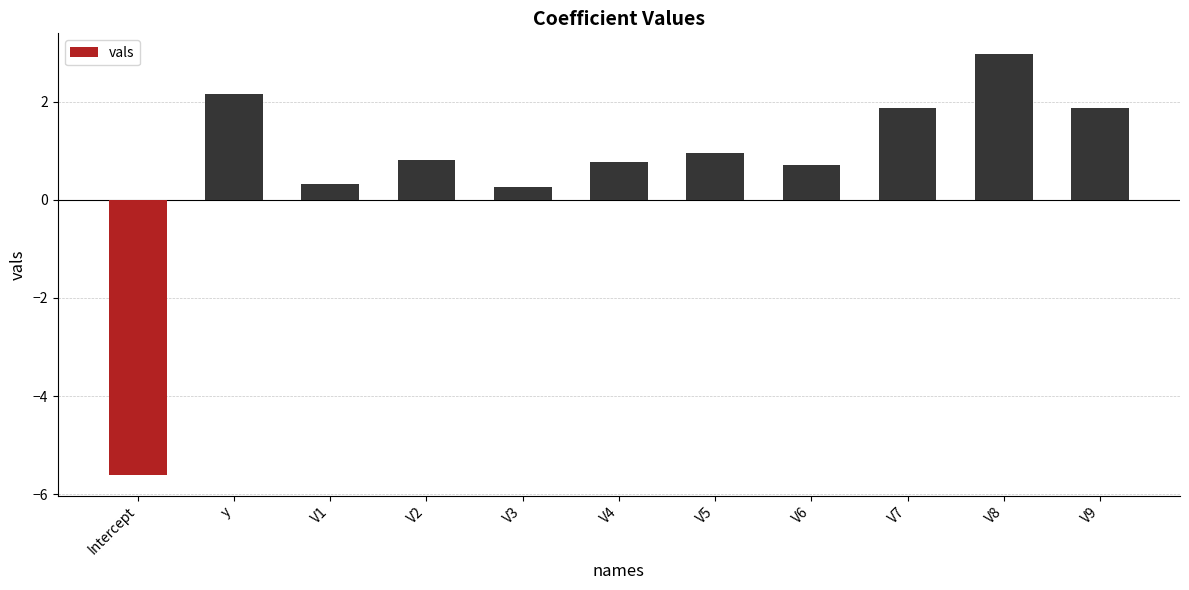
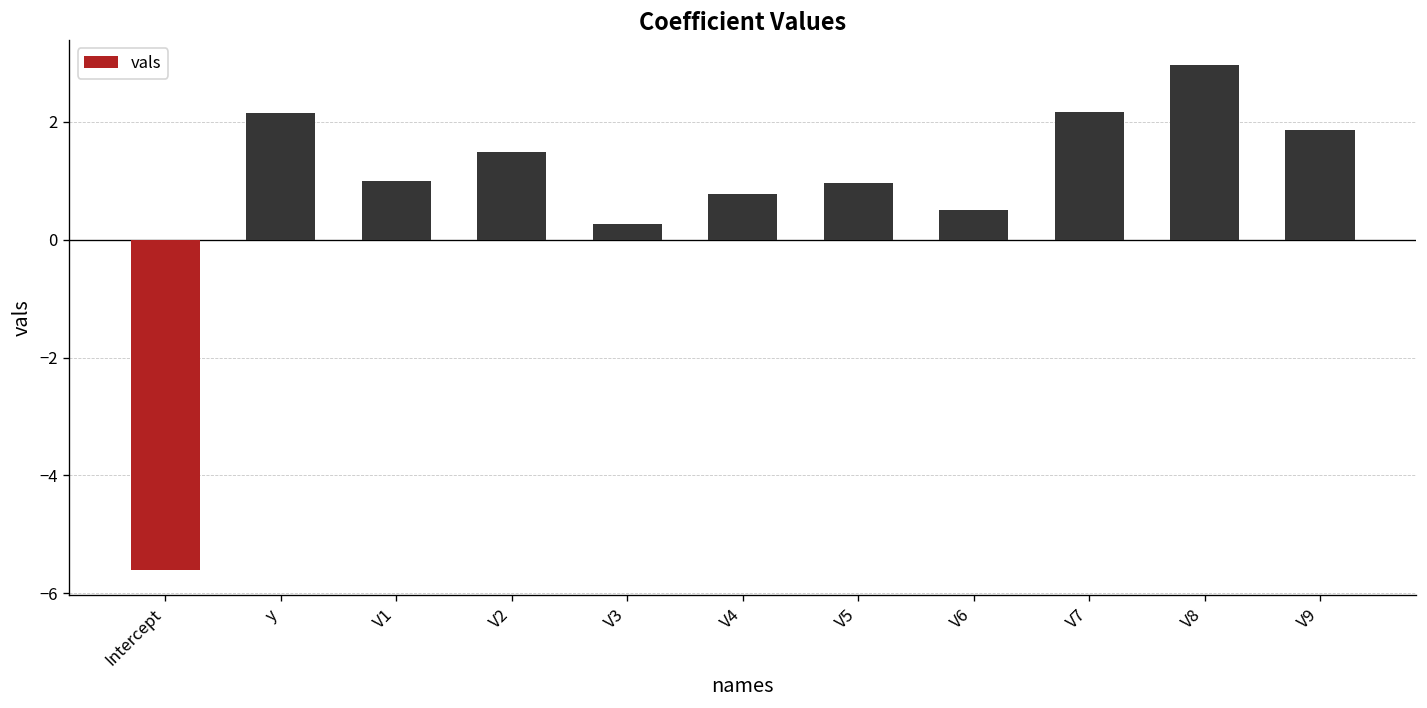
  {
    "Intercept": -5.6,
    "y": 2.1,
-   "V1": 0.3,
-   "V2": 0.8,
+   "V1": 1.0,
+   "V2": 1.5,
    "V3": 0.3,
    "V4": 0.8,
    "V5": 1.0,
-   "V6": 0.7,
-   "V7": 1.9,
+   "V6": 0.5,
+   "V7": 2.2,
    "V8": 3.0,
    "V9": 1.9
  }
